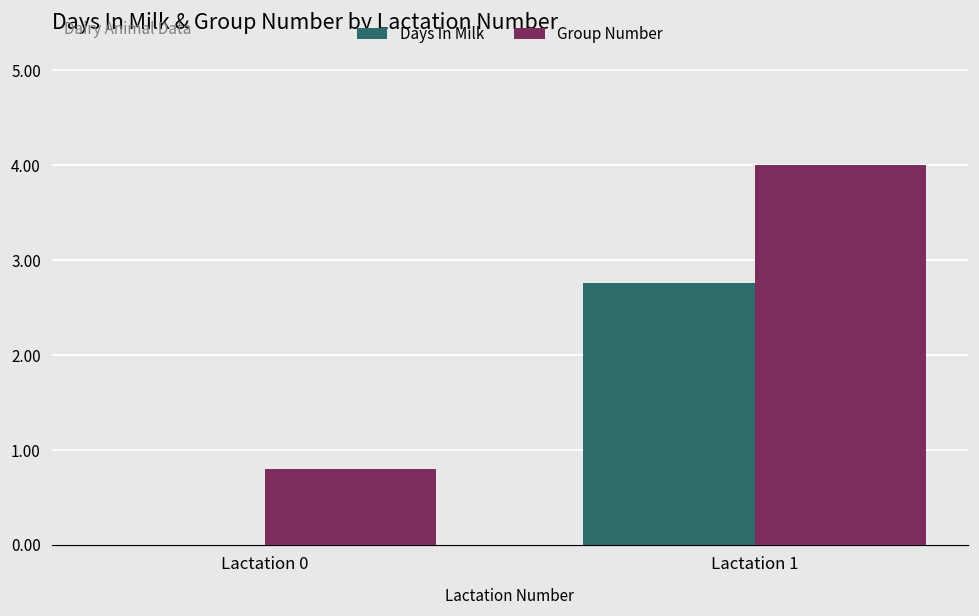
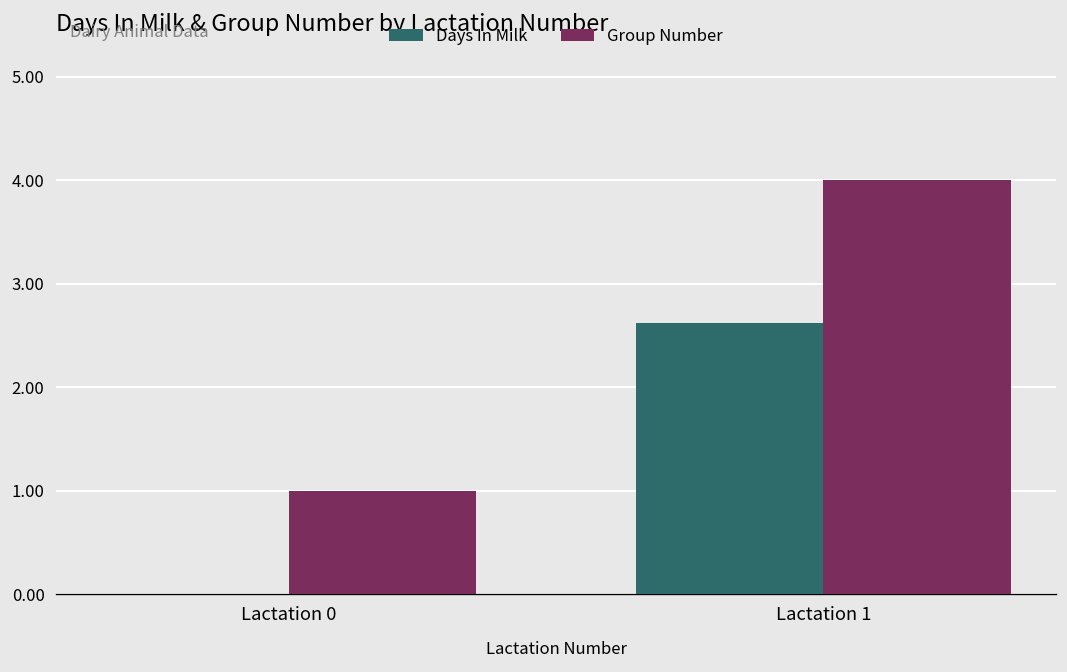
  {
    "Days In Milk": {
      "Lactation 0": 0.0,
-     "Lactation 1": 2.8
+     "Lactation 1": 2.6
    },
    "Group Number": {
-     "Lactation 0": 0.8,
+     "Lactation 0": 1.0,
      "Lactation 1": 4.0
    }
  }
